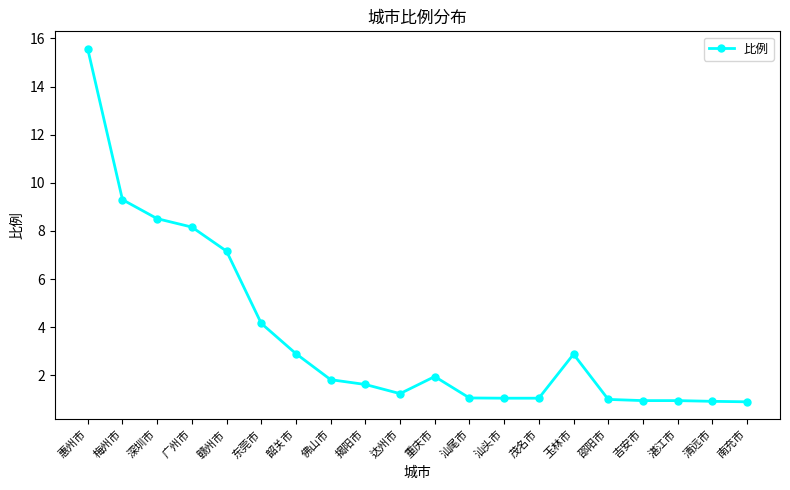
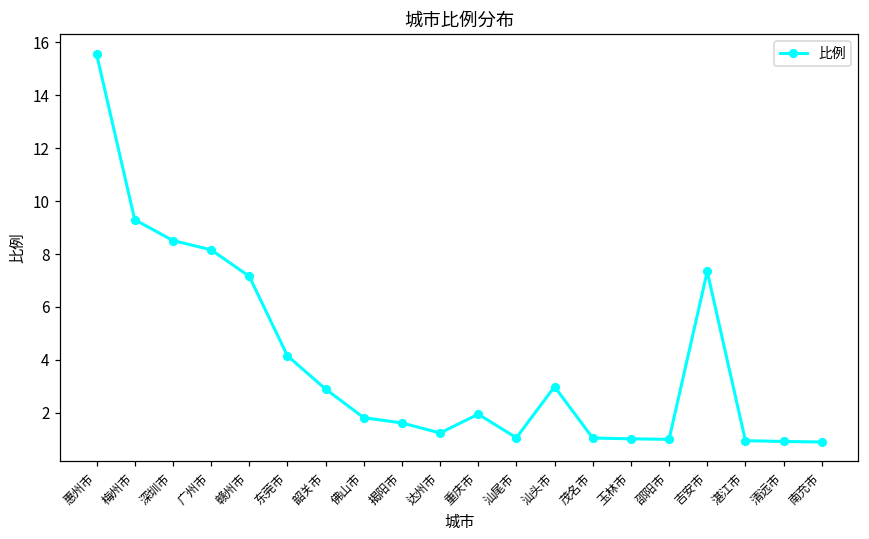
  {
    "惠州市": 15.6,
    "梅州市": 9.3,
    "深圳市": 8.5,
    "广州市": 8.2,
    "赣州市": 7.2,
    "东莞市": 4.2,
    "韶关市": 2.9,
    "佛山市": 1.8,
    "揭阳市": 1.6,
    "达州市": 1.2,
    "重庆市": 2.0,
    "汕尾市": 1.1,
-   "汕头市": 1.1,
+   "汕头市": 3.0,
    "茂名市": 1.1,
-   "玉林市": 2.9,
+   "玉林市": 1.0,
    "邵阳市": 1.0,
-   "吉安市": 1.0,
+   "吉安市": 7.3,
    "湛江市": 1.0,
    "清远市": 0.9,
    "南充市": 0.9
  }
